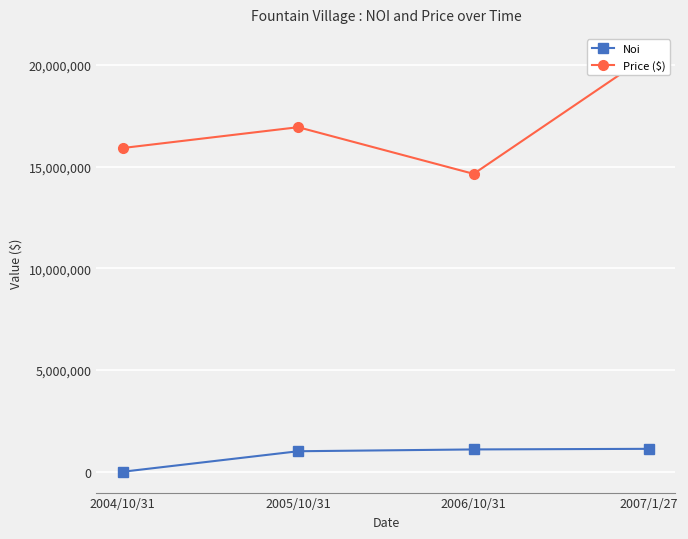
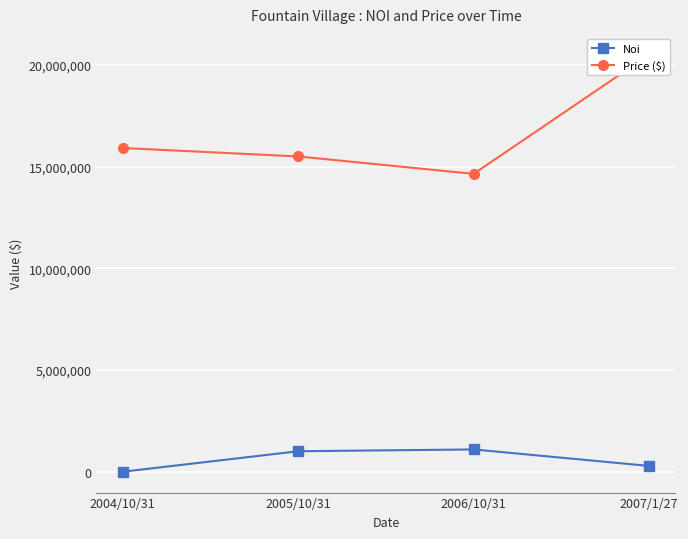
  {
    "Noi": {
      "2004/10/31": "0",
      "2005/10/31": "1,000,000",
      "2006/10/31": "1,100,000",
-     "2007/1/27": "1,100,000"
+     "2007/1/27": "300,000"
    },
    "Price ($)": {
      "2004/10/31": "15,900,000",
-     "2005/10/31": "16,900,000",
+     "2005/10/31": "15,500,000",
      "2006/10/31": "14,600,000"
    }
  }
